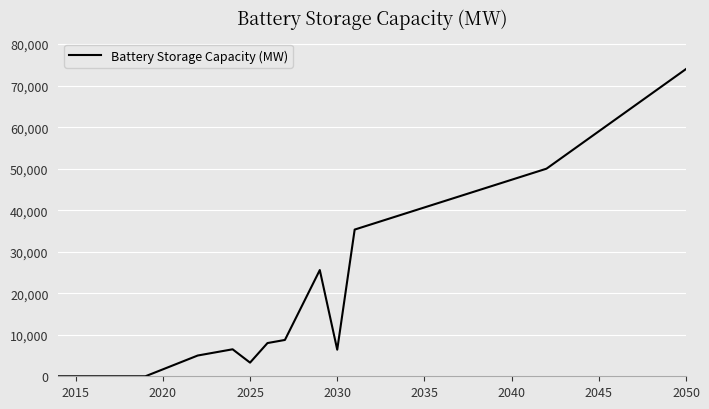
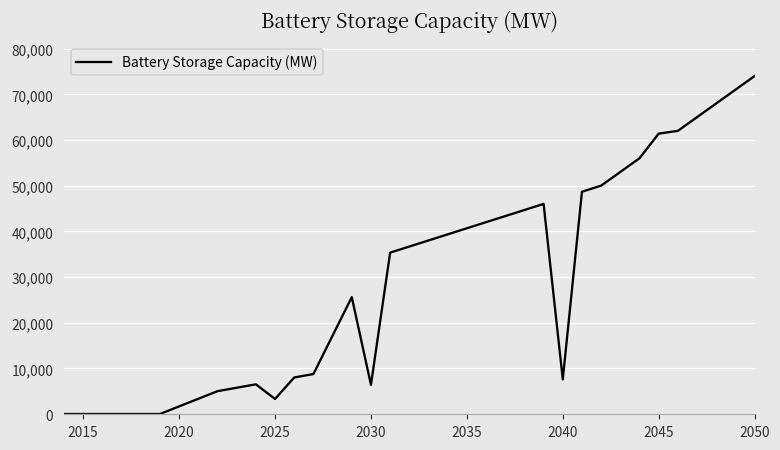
  {
    "2015": "0",
    "2020": "2,000",
    "2025": "3,000",
    "2030": "6,000",
    "2035": "41,000",
-   "2040": "47,000",
-   "2045": "59,000",
+   "2040": "8,000",
+   "2045": "61,000",
    "2050": "74,000"
  }
